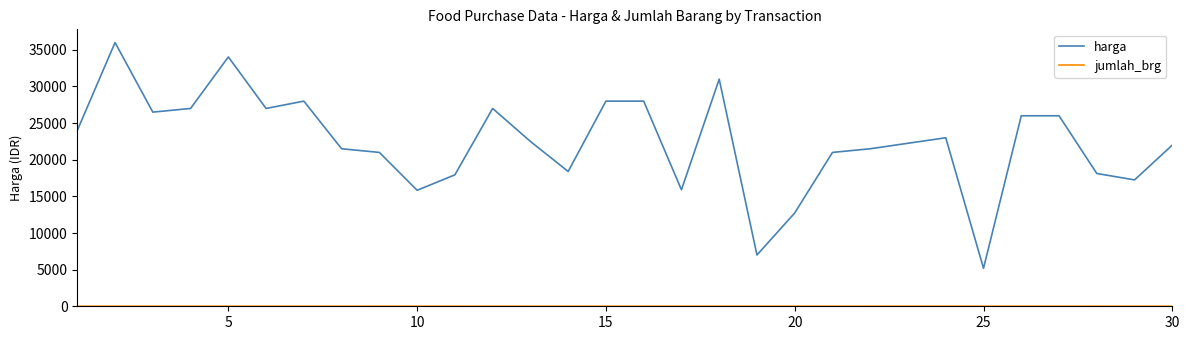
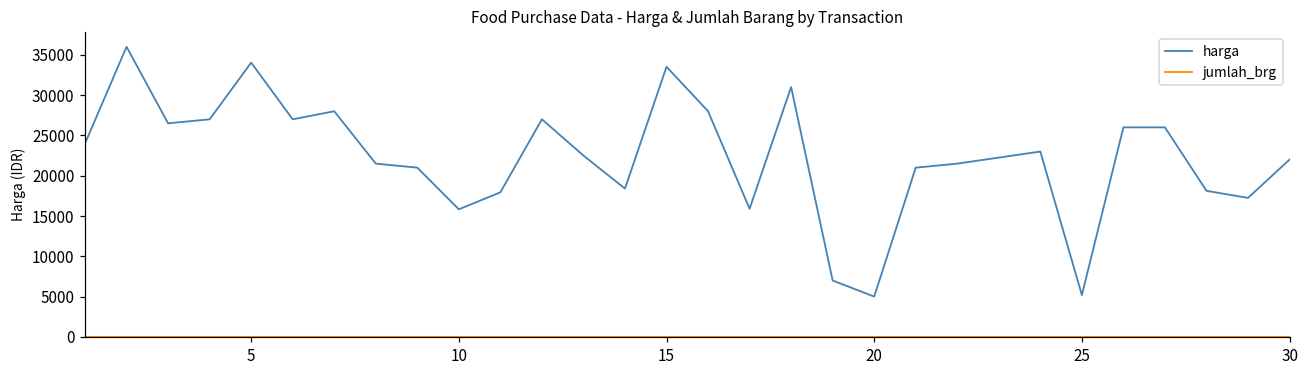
  {
    "harga": {
      "5": 34000,
      "10": 16000,
-     "15": 28000,
-     "20": 13000,
+     "15": 34000,
+     "20": 5000,
      "25": 5000,
      "30": 22000
    },
    "jumlah_brg": {
      "5": 0,
      "10": 0,
      "15": 0,
      "20": 0,
      "25": 0,
      "30": 0
    }
  }
